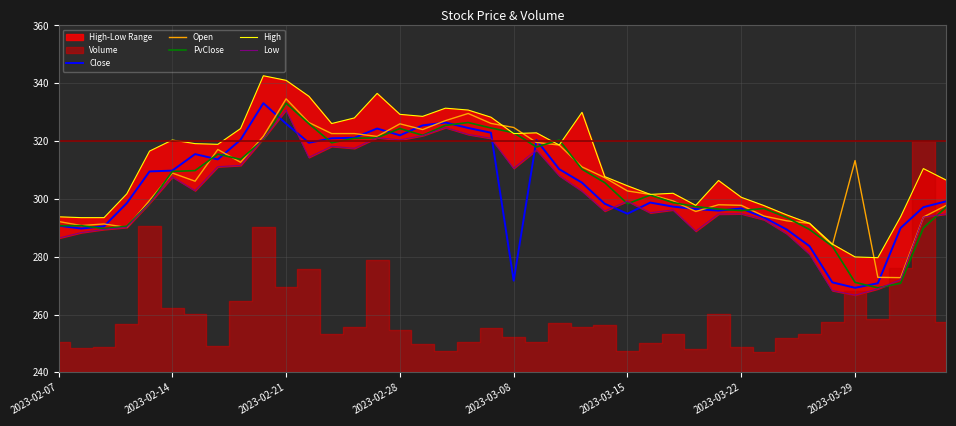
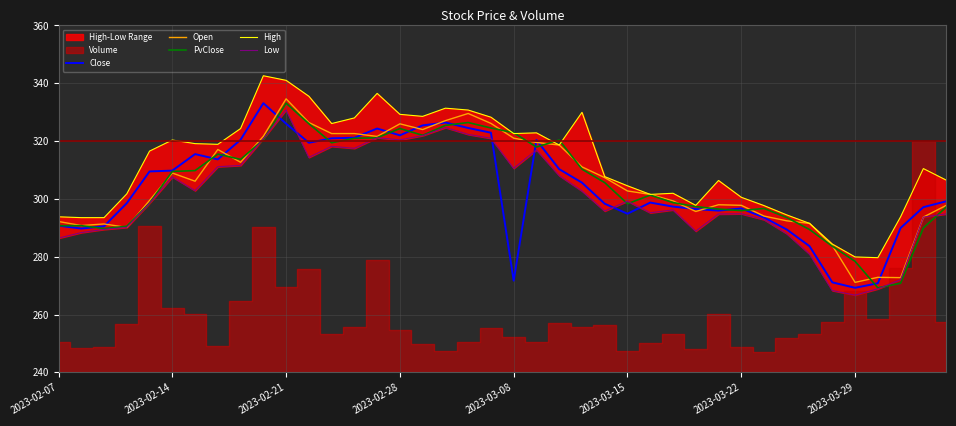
  {
    "Close": {
      "2023-02-21": 326,
      "2023-02-28": 322,
      "2023-03-08": 272,
      "2023-03-15": 295,
      "2023-03-29": 269
    },
    "Open": {
      "2023-02-07": 292,
      "2023-02-21": 335,
      "2023-02-28": 326,
-     "2023-03-08": 325,
+     "2023-03-08": 321,
      "2023-03-15": 303,
      "2023-03-22": 298,
-     "2023-03-29": 313
+     "2023-03-29": 271
    },
    "PvClose": {
      "2023-02-21": 333,
      "2023-02-28": 324,
-     "2023-03-29": 271
+     "2023-03-29": 278
    },
    "Low": {
      "2023-02-07": 286,
      "2023-02-14": 308,
      "2023-02-21": 331,
      "2023-02-28": 320,
      "2023-03-08": 311,
      "2023-03-22": 295,
      "2023-03-29": 267
    }
  }
